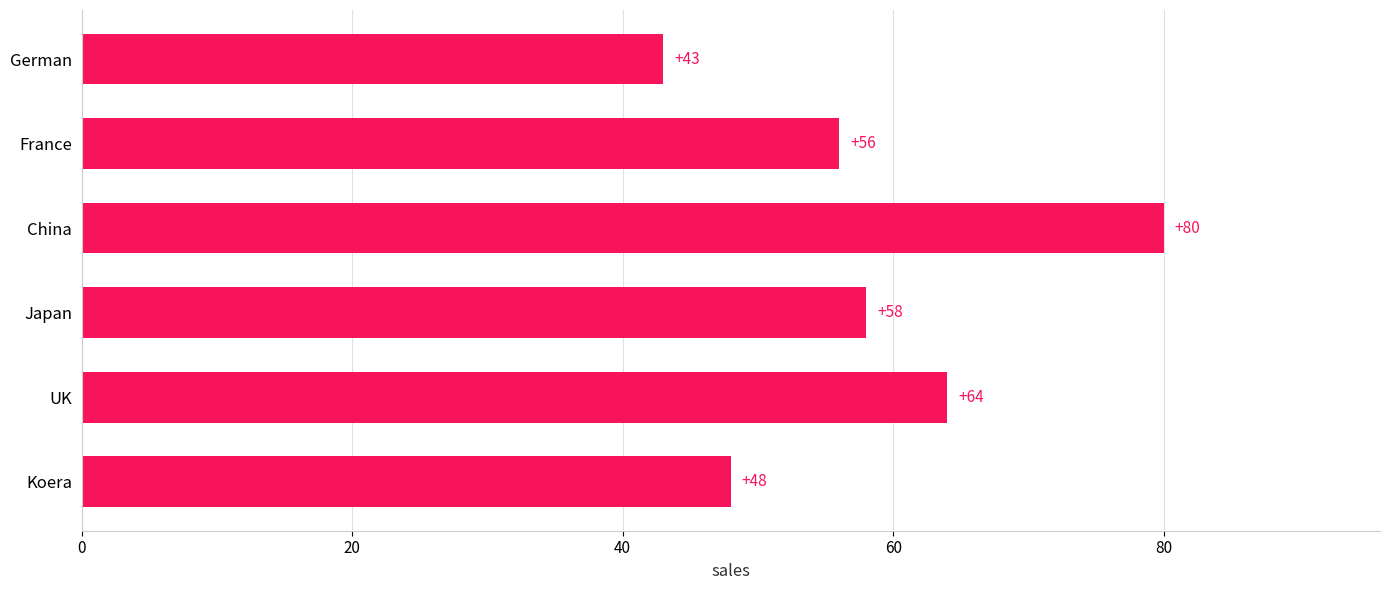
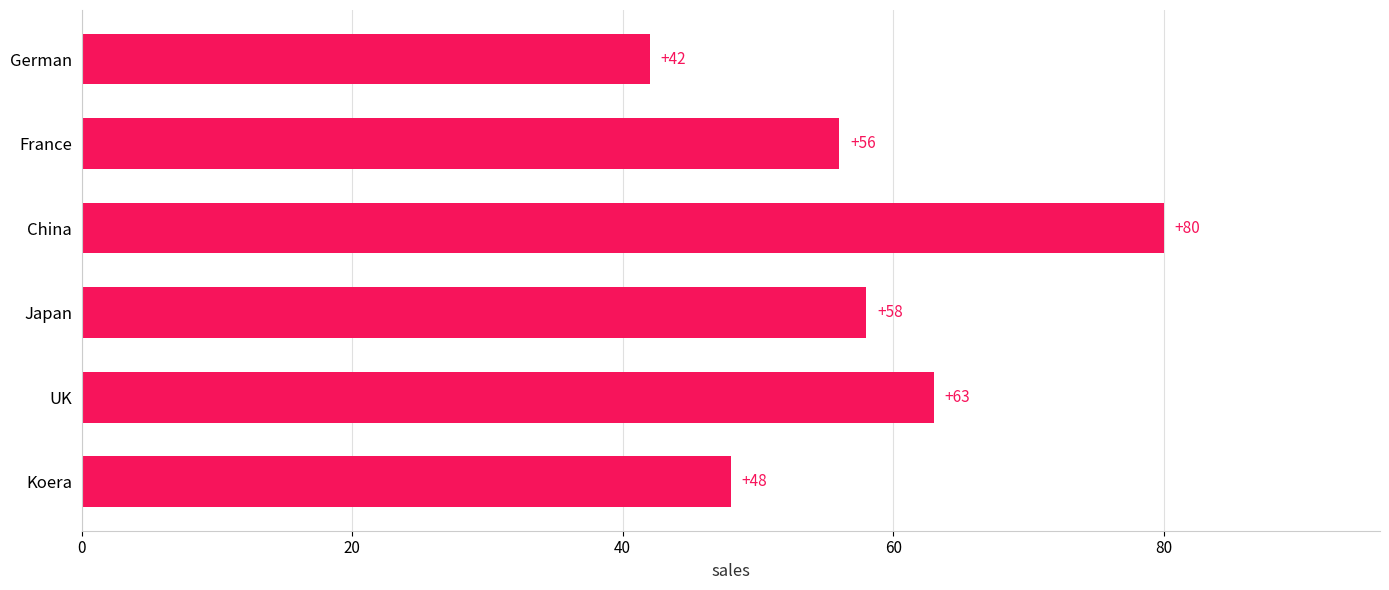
  {
-   "German": "+43",
+   "German": "+42",
    "France": "+56",
    "China": "+80",
    "Japan": "+58",
-   "UK": "+64",
+   "UK": "+63",
    "Koera": "+48"
  }
